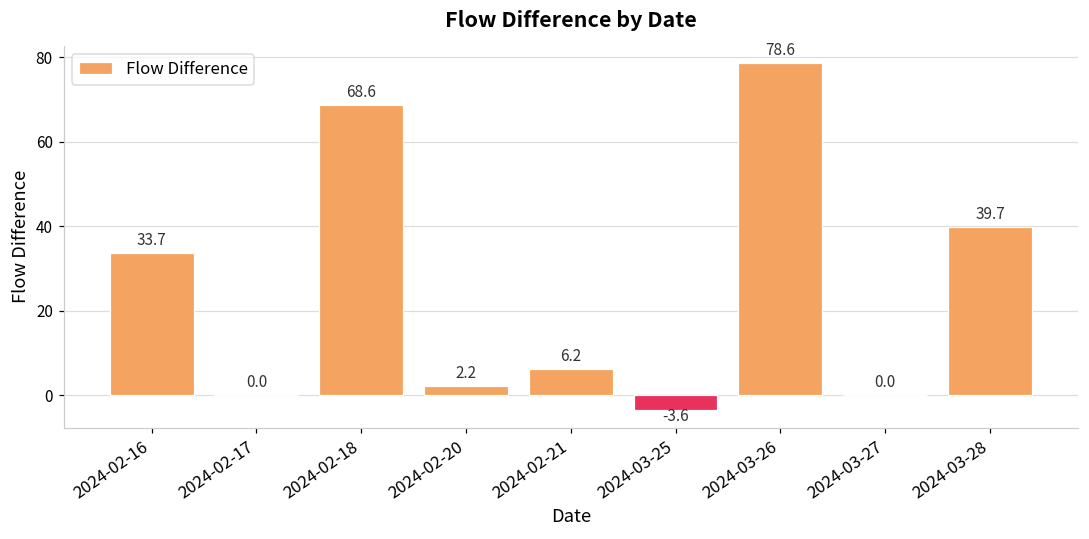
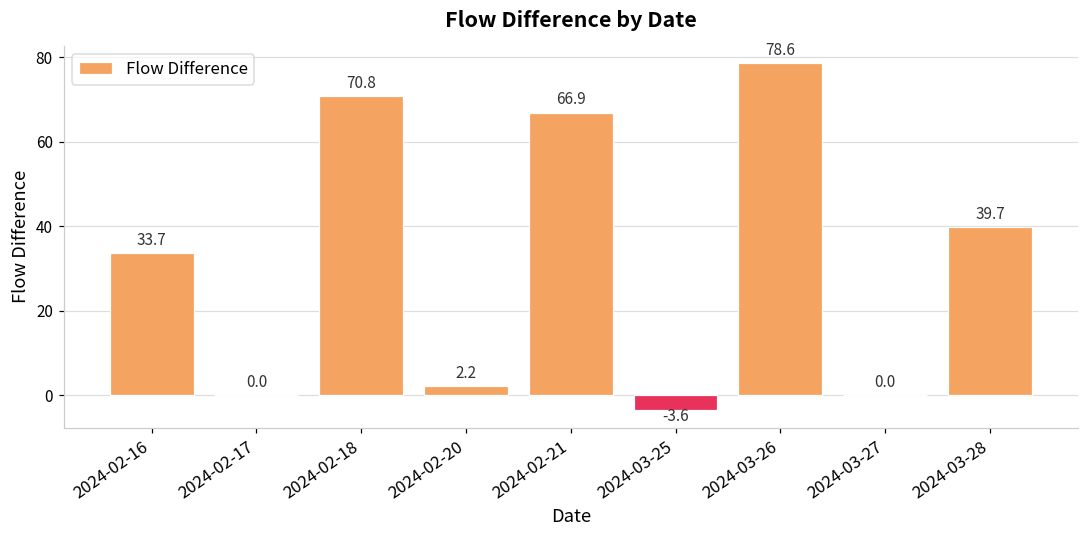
  {
    "2024-02-16": 33.7,
    "2024-02-17": 0.0,
-   "2024-02-18": 68.6,
+   "2024-02-18": 70.8,
    "2024-02-20": 2.2,
-   "2024-02-21": 6.2,
+   "2024-02-21": 66.9,
    "2024-03-25": -3.6,
    "2024-03-26": 78.6,
    "2024-03-27": 0.0,
    "2024-03-28": 39.7
  }
